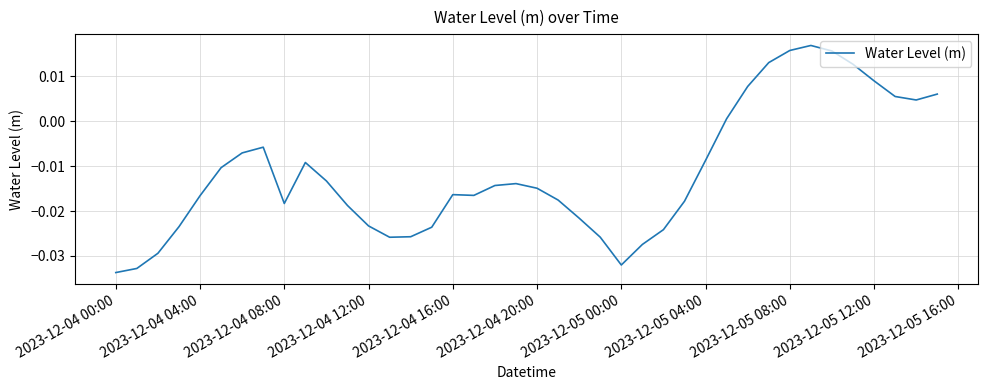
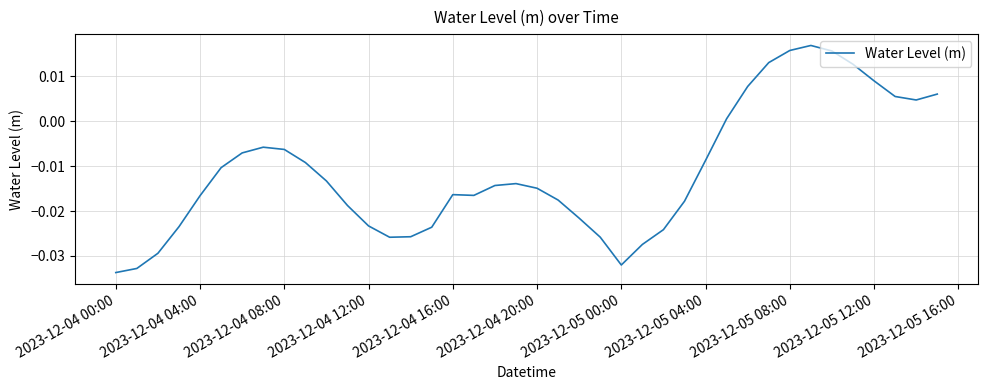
  {
    "2023-12-04 00:00": -0.034,
    "2023-12-04 04:00": -0.017,
-   "2023-12-04 08:00": -0.018,
+   "2023-12-04 08:00": -0.006,
    "2023-12-04 12:00": -0.023,
    "2023-12-04 16:00": -0.016,
    "2023-12-04 20:00": -0.015,
    "2023-12-05 00:00": -0.032,
    "2023-12-05 04:00": -0.009,
    "2023-12-05 08:00": 0.016,
    "2023-12-05 12:00": 0.009
  }
